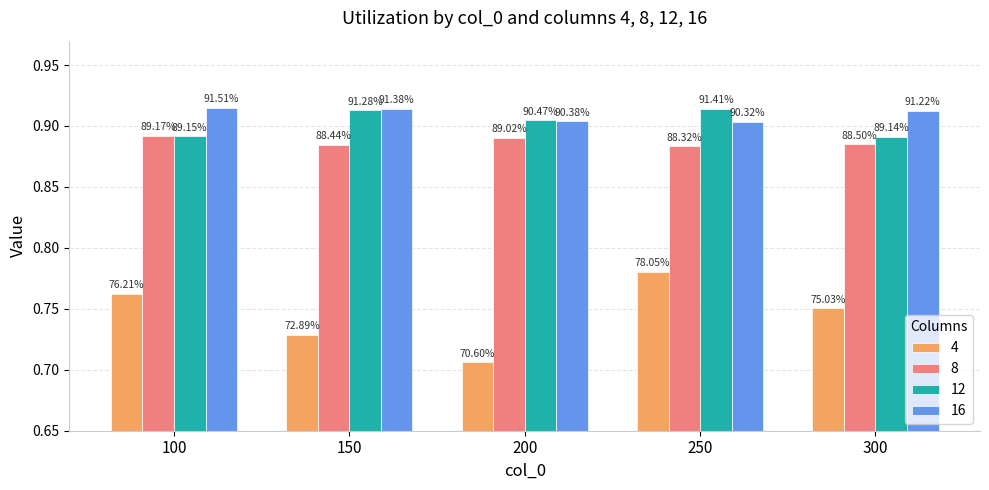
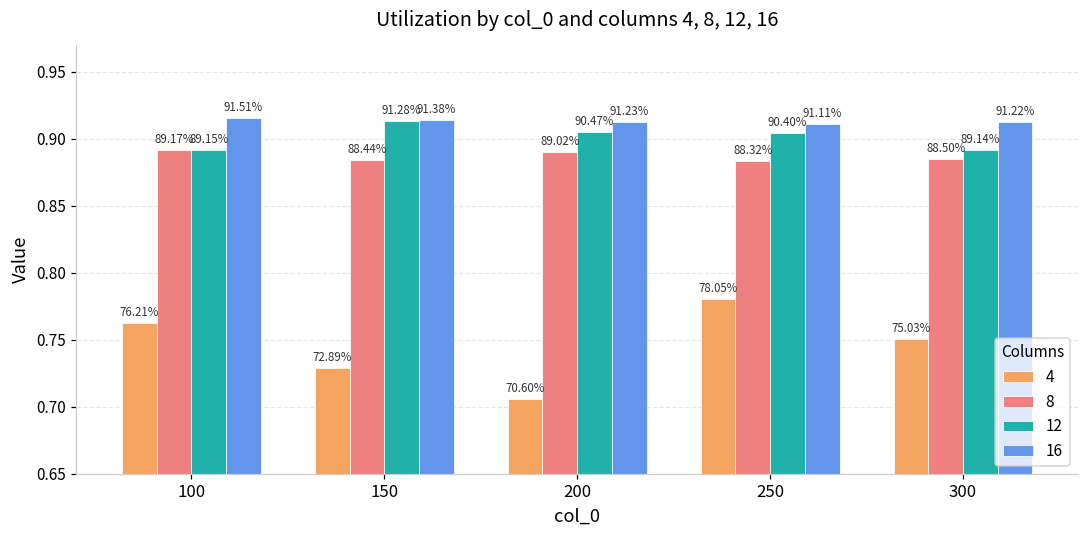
  {
    "12": {
      "100": "89.15%",
      "150": "91.28%",
      "200": "90.47%",
-     "250": "91.41%",
+     "250": "90.40%",
      "300": "89.14%"
    },
    "16": {
      "100": "91.51%",
      "150": "91.38%",
-     "200": "90.38%",
-     "250": "90.32%",
+     "200": "91.23%",
+     "250": "91.11%",
      "300": "91.22%"
    }
  }
